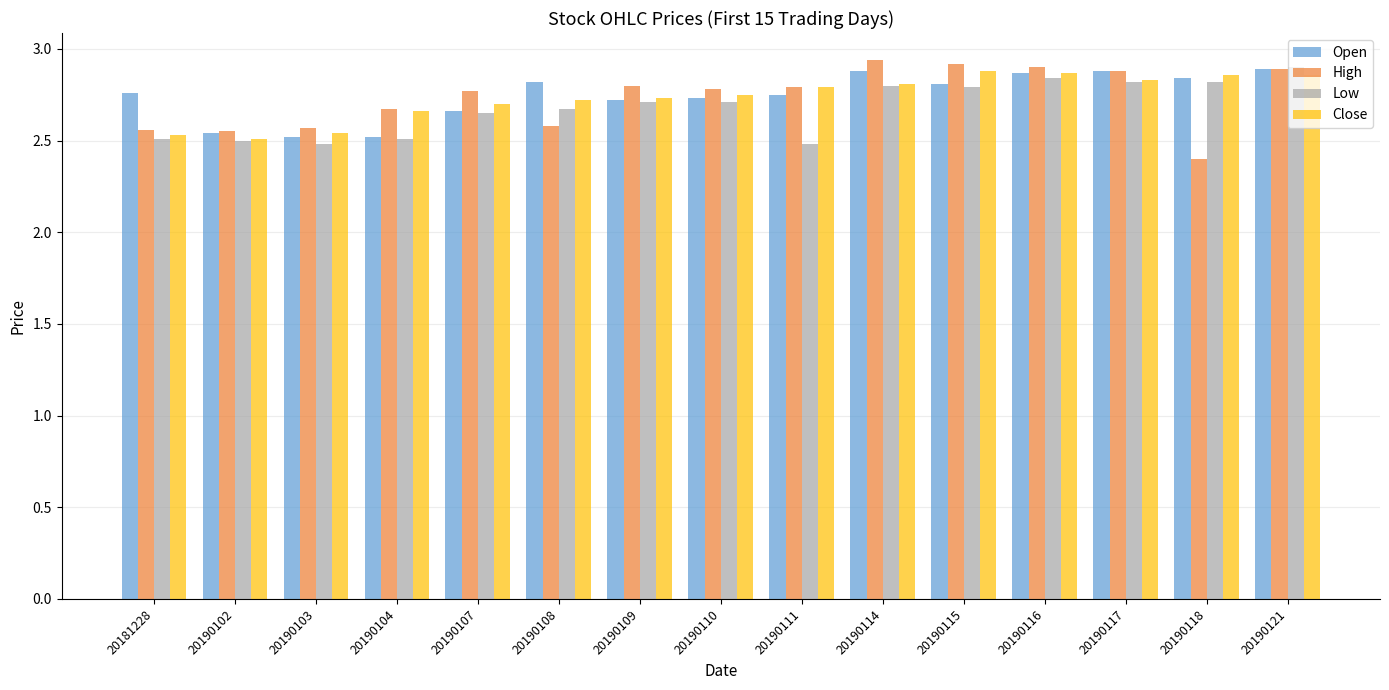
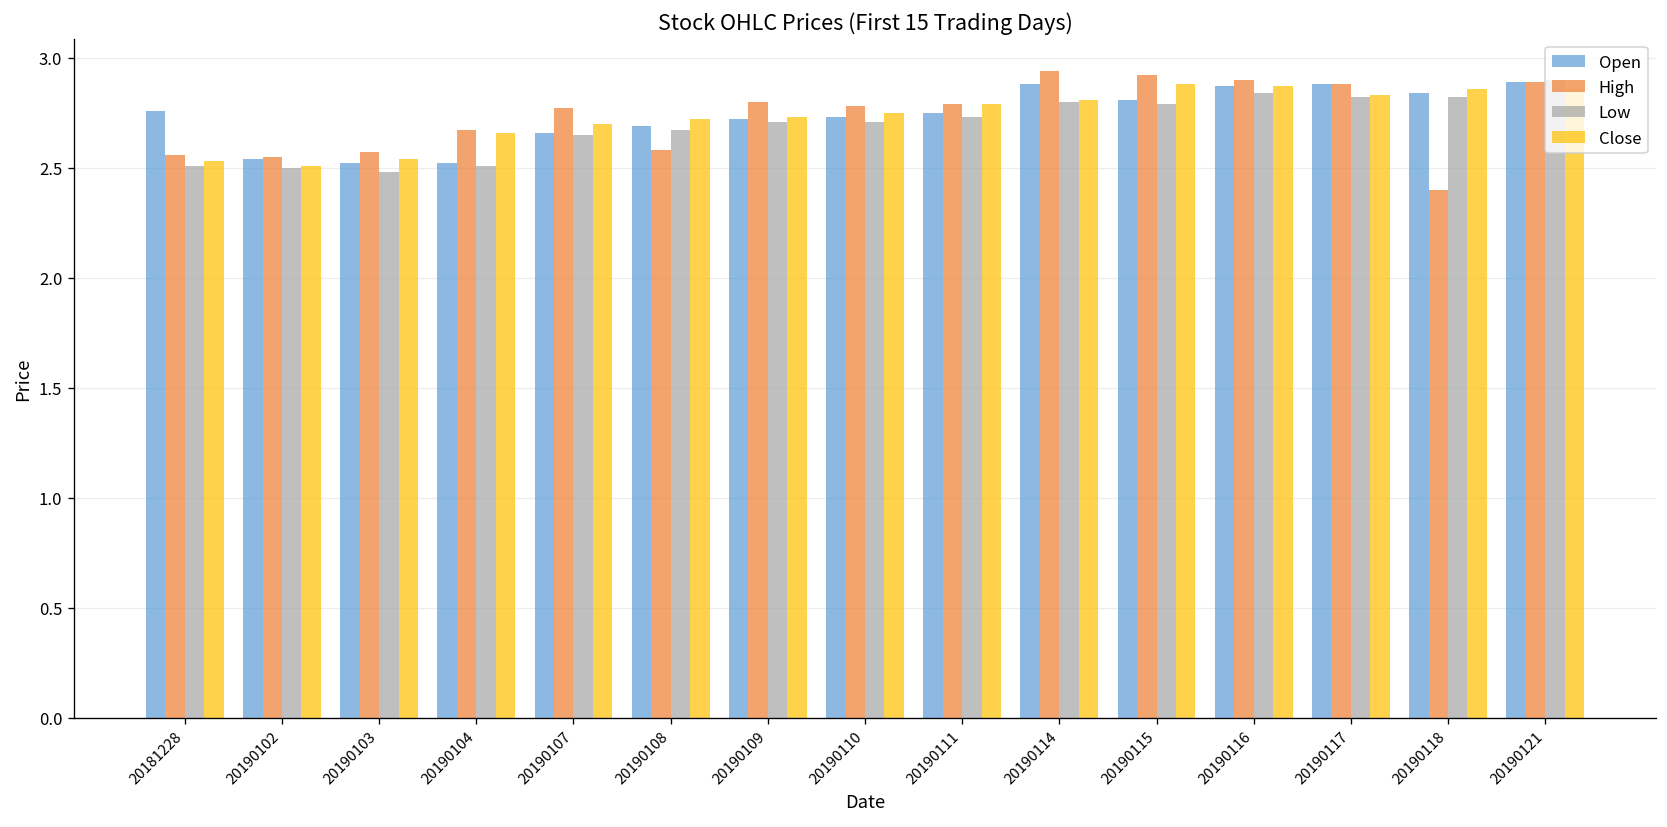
  {
    "Open": {
      "20181228": 2.76,
      "20190102": 2.54,
      "20190103": 2.52,
      "20190104": 2.52,
      "20190107": 2.66,
-     "20190108": 2.82,
+     "20190108": 2.69,
      "20190109": 2.72,
      "20190110": 2.73,
      "20190111": 2.75,
      "20190114": 2.88,
      "20190115": 2.81,
      "20190116": 2.87,
      "20190117": 2.88,
      "20190118": 2.84,
      "20190121": 2.89
    },
    "High": {
      "20181228": 2.56,
      "20190102": 2.55,
      "20190103": 2.57,
      "20190104": 2.67,
      "20190107": 2.77,
      "20190108": 2.58,
      "20190109": 2.80,
      "20190110": 2.78,
      "20190111": 2.79,
      "20190114": 2.94,
      "20190115": 2.92,
      "20190116": 2.90,
      "20190117": 2.88,
      "20190118": 2.40,
      "20190121": 2.89
    },
    "Low": {
      "20181228": 2.51,
      "20190102": 2.50,
      "20190103": 2.48,
      "20190104": 2.51,
      "20190107": 2.65,
      "20190108": 2.67,
      "20190109": 2.71,
      "20190110": 2.71,
-     "20190111": 2.48,
+     "20190111": 2.73,
      "20190114": 2.80,
      "20190115": 2.79,
      "20190116": 2.84,
      "20190117": 2.82,
      "20190118": 2.82
    },
    "Close": {
      "20181228": 2.53,
      "20190102": 2.51,
      "20190103": 2.54,
      "20190104": 2.66,
      "20190107": 2.70,
      "20190108": 2.72,
      "20190109": 2.73,
      "20190110": 2.75,
      "20190111": 2.79,
      "20190114": 2.81,
      "20190115": 2.88,
      "20190116": 2.87,
      "20190117": 2.83,
      "20190118": 2.86
    }
  }
